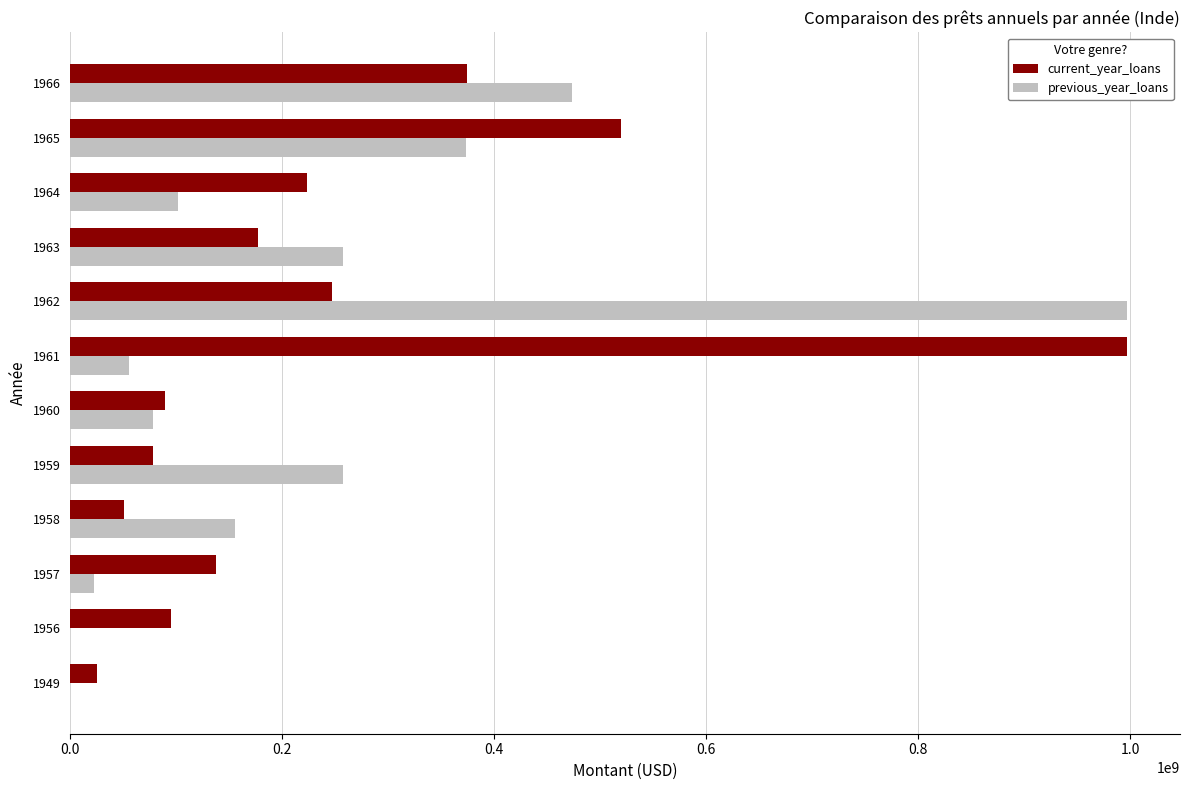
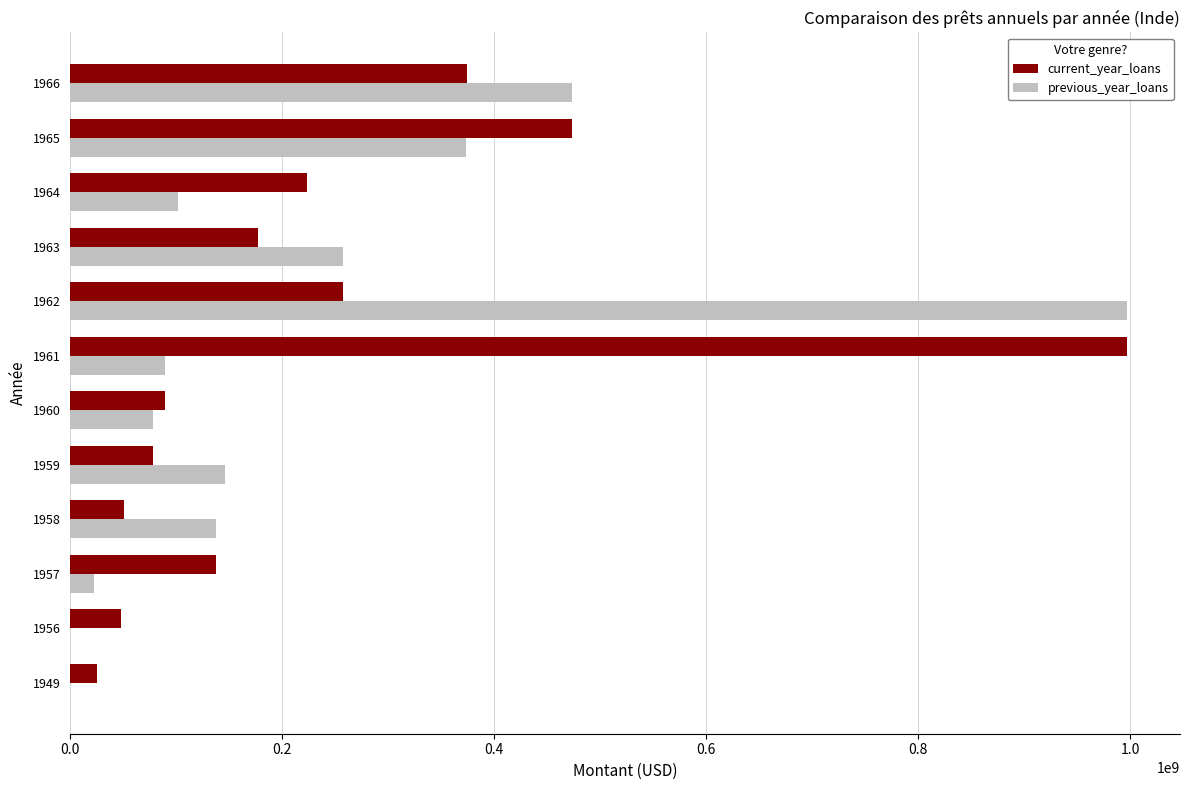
  {
    "current_year_loans": {
      "1966": 375000000,
-     "1965": 520000000,
+     "1965": 473000000,
      "1964": 223000000,
      "1963": 177000000,
-     "1962": 247000000,
+     "1962": 257000000,
      "1961": 997000000,
      "1960": 89000000,
      "1959": 78000000,
      "1958": 51000000,
      "1957": 138000000,
-     "1956": 95000000,
+     "1956": 48000000,
      "1949": 26000000
    },
    "previous_year_loans": {
      "1966": 473000000,
      "1965": 373000000,
      "1964": 102000000,
      "1963": 257000000,
      "1962": 997000000,
-     "1961": 55000000,
+     "1961": 89000000,
      "1960": 78000000,
-     "1959": 257000000,
-     "1958": 155000000,
+     "1959": 146000000,
+     "1958": 138000000,
      "1957": 22000000,
      "1956": 0,
      "1949": 0
    }
  }
